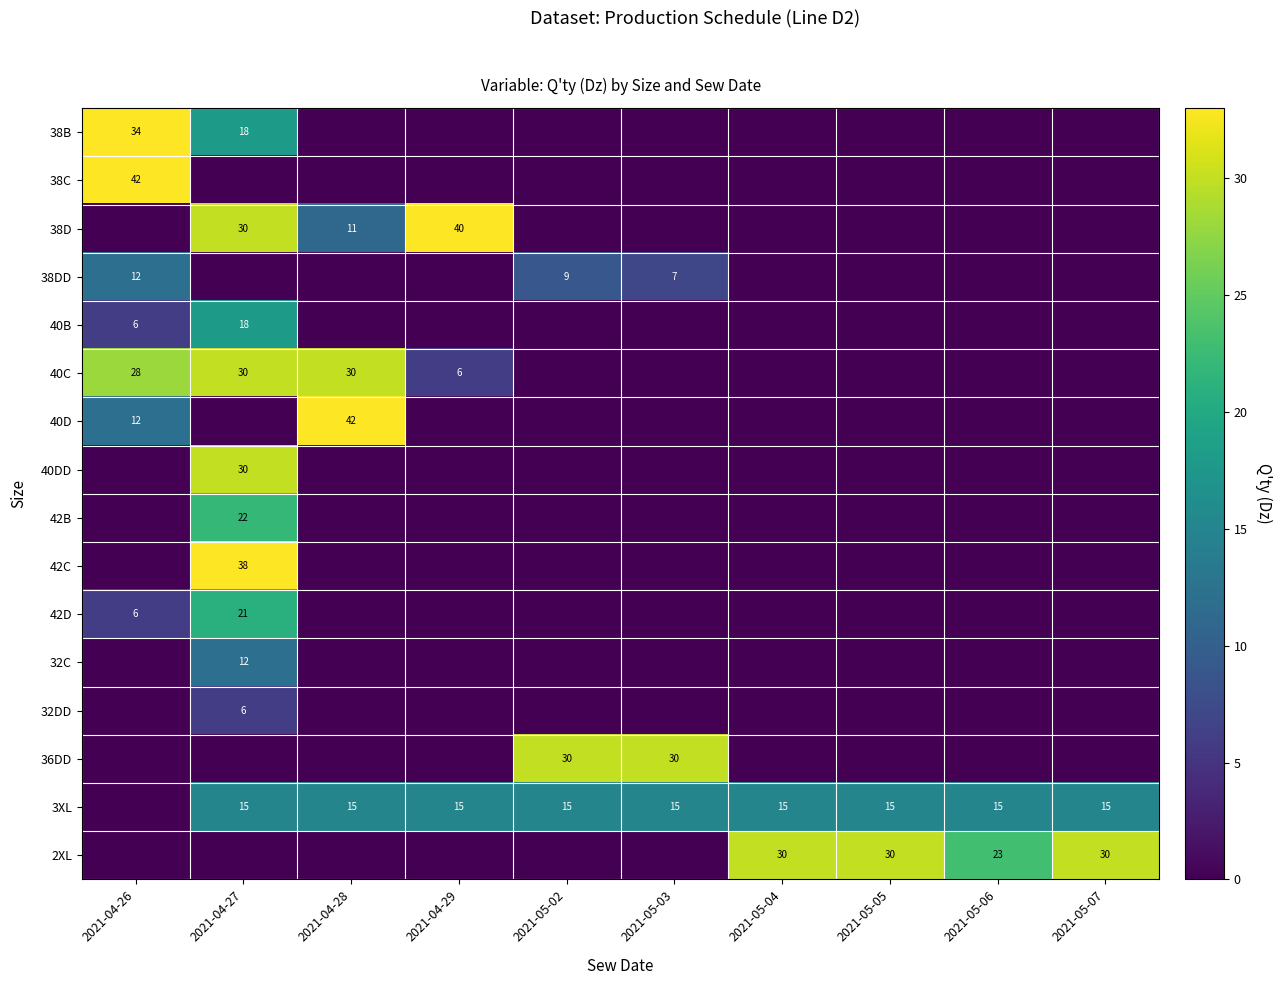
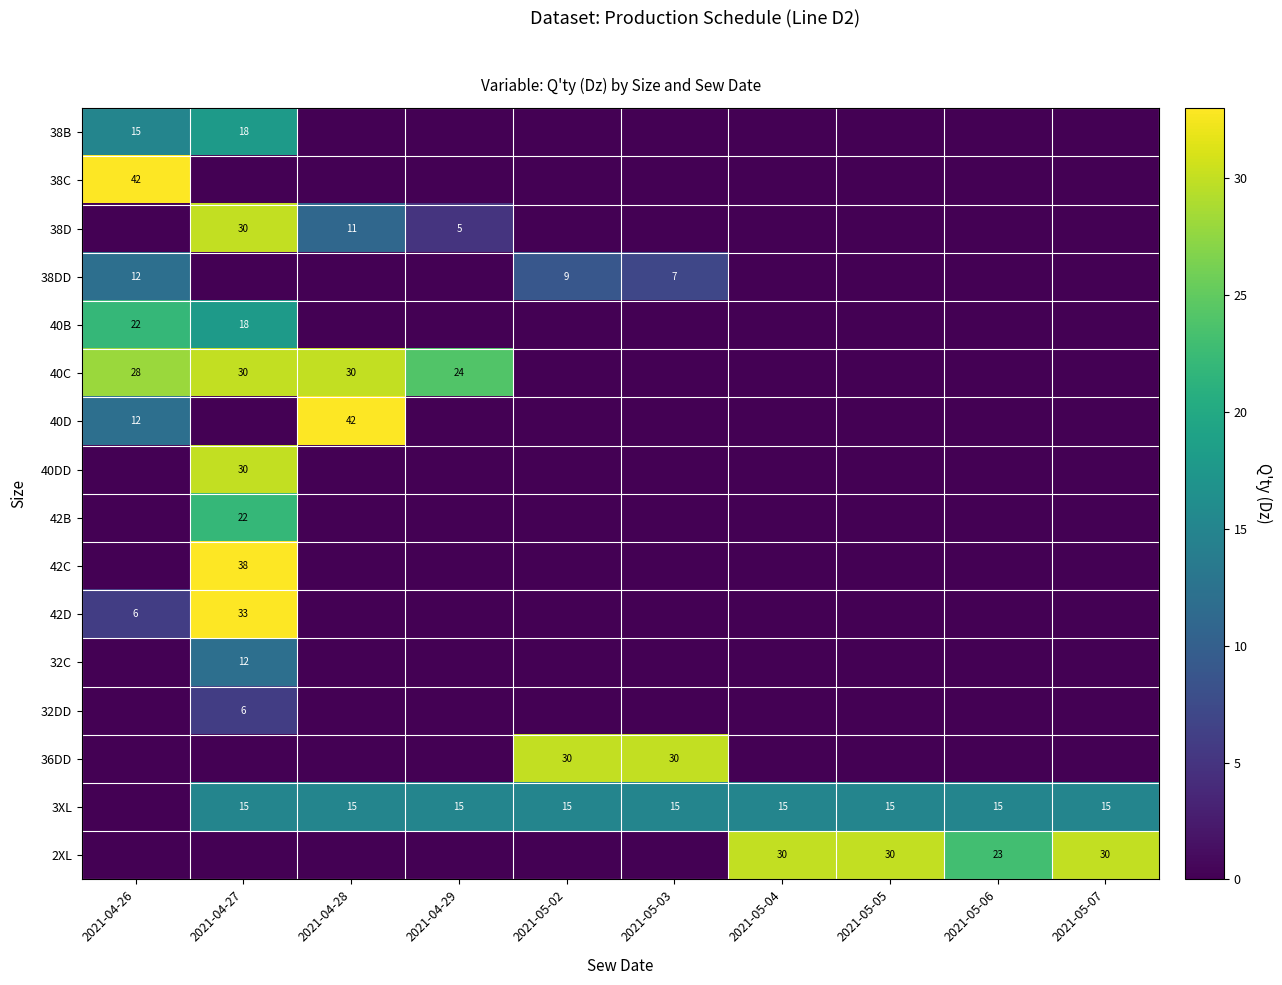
  {
    "38B": {
-     "2021-04-26": 34,
+     "2021-04-26": 15,
      "2021-04-27": 18
    },
    "38C": {
      "2021-04-26": 42
    },
    "38D": {
      "2021-04-27": 30,
      "2021-04-28": 11,
-     "2021-04-29": 40
+     "2021-04-29": 5
    },
    "38DD": {
      "2021-04-26": 12,
      "2021-05-02": 9,
      "2021-05-03": 7
    },
    "40B": {
-     "2021-04-26": 6,
+     "2021-04-26": 22,
      "2021-04-27": 18
    },
    "40C": {
      "2021-04-26": 28,
      "2021-04-27": 30,
      "2021-04-28": 30,
-     "2021-04-29": 6
+     "2021-04-29": 24
    },
    "40D": {
      "2021-04-26": 12,
      "2021-04-28": 42
    },
    "40DD": {
      "2021-04-27": 30
    },
    "42B": {
      "2021-04-27": 22
    },
    "42C": {
      "2021-04-27": 38
    },
    "42D": {
      "2021-04-26": 6,
-     "2021-04-27": 21
+     "2021-04-27": 33
    },
    "32C": {
      "2021-04-27": 12
    },
    "32DD": {
      "2021-04-27": 6
    },
    "36DD": {
      "2021-05-02": 30,
      "2021-05-03": 30
    },
    "3XL": {
      "2021-04-27": 15,
      "2021-04-28": 15,
      "2021-04-29": 15,
      "2021-05-02": 15,
      "2021-05-03": 15,
      "2021-05-04": 15,
      "2021-05-05": 15,
      "2021-05-06": 15,
      "2021-05-07": 15
    },
    "2XL": {
      "2021-05-04": 30,
      "2021-05-05": 30,
      "2021-05-06": 23,
      "2021-05-07": 30
    }
  }
